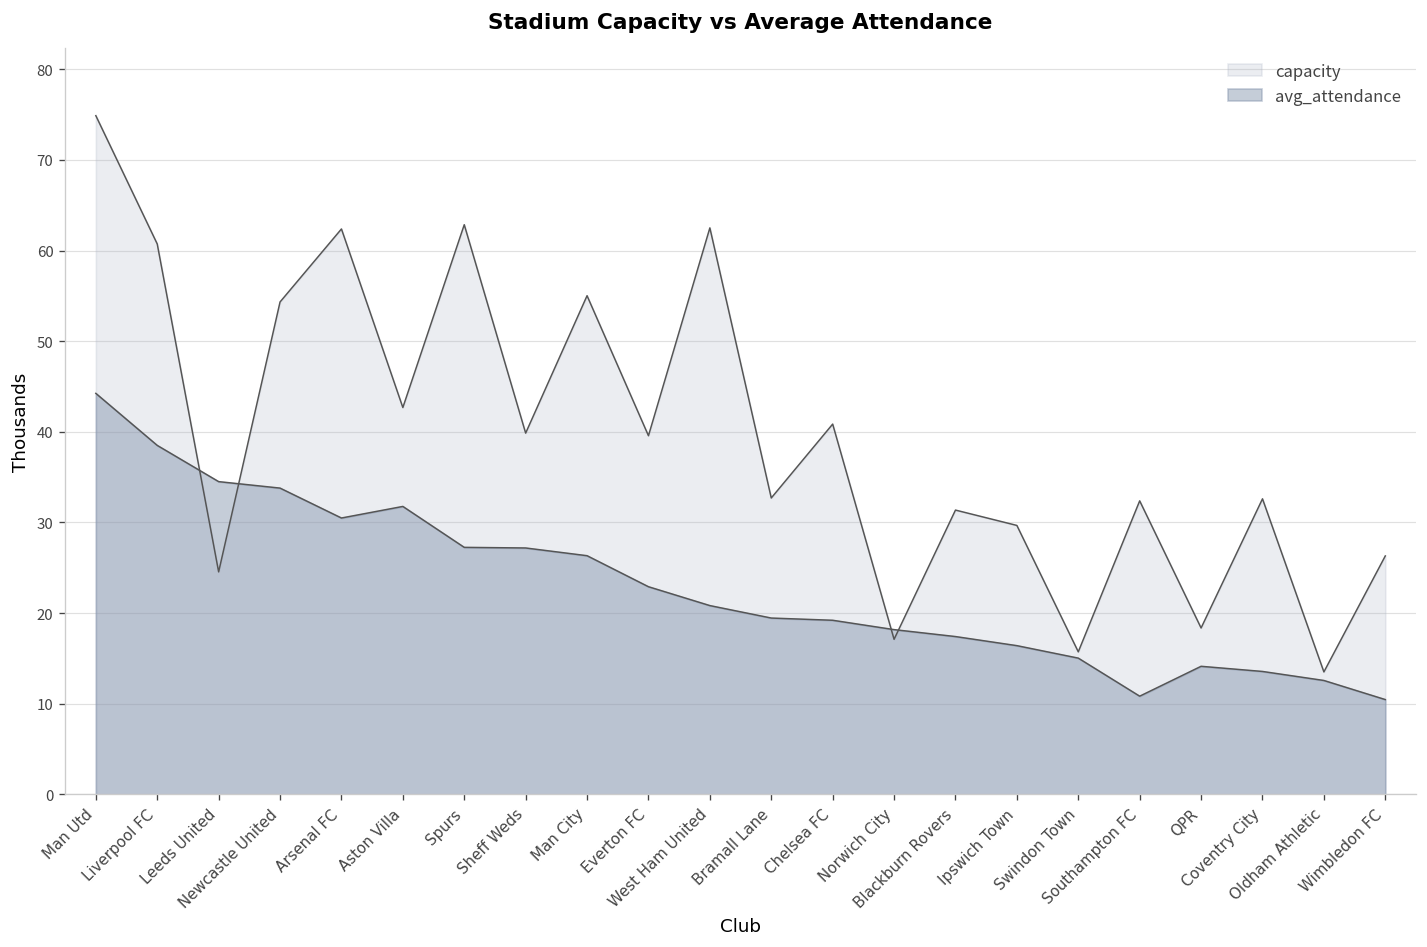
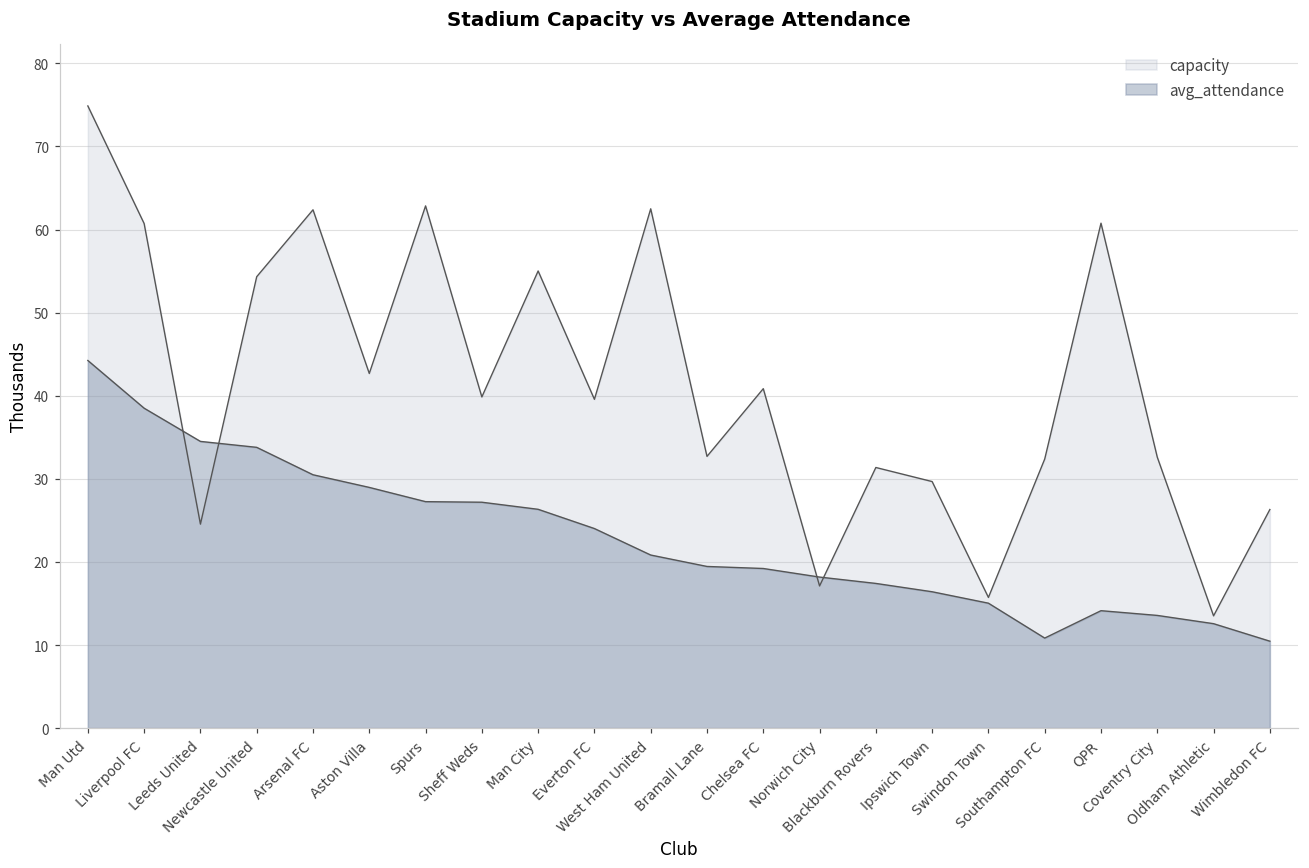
  {
    "capacity": {
      "Man Utd": 75,
      "Liverpool FC": 61,
      "Leeds United": 25,
      "Newcastle United": 54,
      "Arsenal FC": 62,
      "Aston Villa": 43,
      "Spurs": 63,
      "Sheff Weds": 40,
      "Man City": 55,
      "Everton FC": 40,
      "West Ham United": 63,
      "Bramall Lane": 33,
      "Chelsea FC": 41,
      "Norwich City": 17,
      "Blackburn Rovers": 31,
      "Ipswich Town": 30,
      "Swindon Town": 16,
      "Southampton FC": 32,
-     "QPR": 18,
+     "QPR": 61,
      "Coventry City": 33,
      "Oldham Athletic": 14,
      "Wimbledon FC": 26
    },
    "avg_attendance": {
      "Man Utd": 44,
      "Liverpool FC": 39,
      "Leeds United": 35,
      "Newcastle United": 34,
      "Arsenal FC": 30,
-     "Aston Villa": 32,
+     "Aston Villa": 29,
      "Spurs": 27,
      "Sheff Weds": 27,
      "Man City": 26,
-     "Everton FC": 23,
+     "Everton FC": 24,
      "West Ham United": 21,
      "Bramall Lane": 19,
      "Chelsea FC": 19,
      "Norwich City": 18,
      "Blackburn Rovers": 17,
      "Ipswich Town": 16,
      "Swindon Town": 15,
      "Southampton FC": 11,
      "QPR": 14,
      "Coventry City": 14,
      "Oldham Athletic": 13,
      "Wimbledon FC": 10
    }
  }
